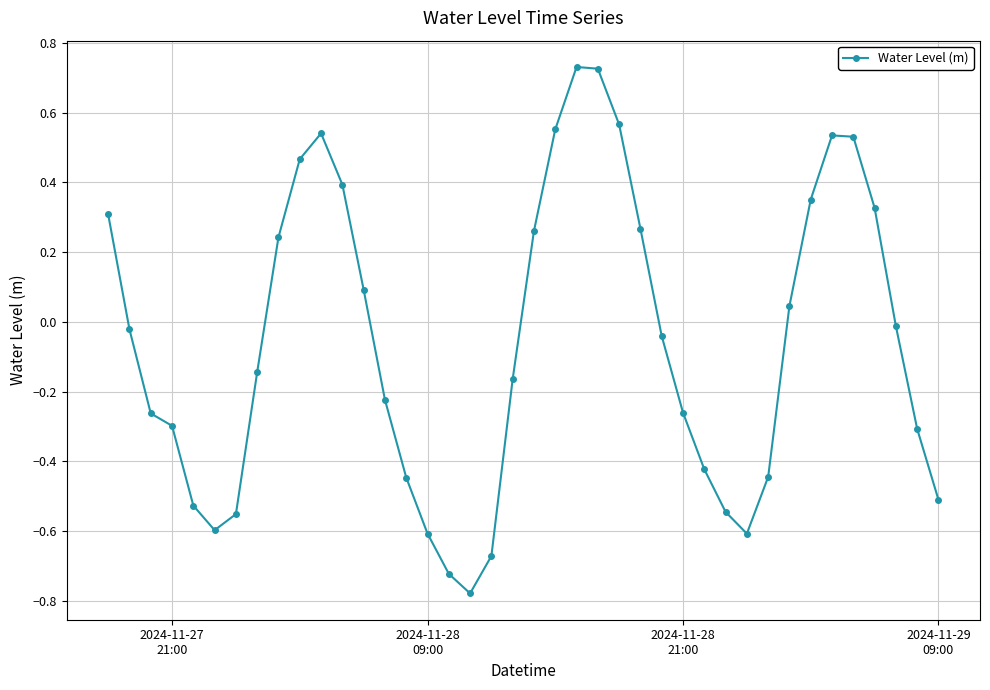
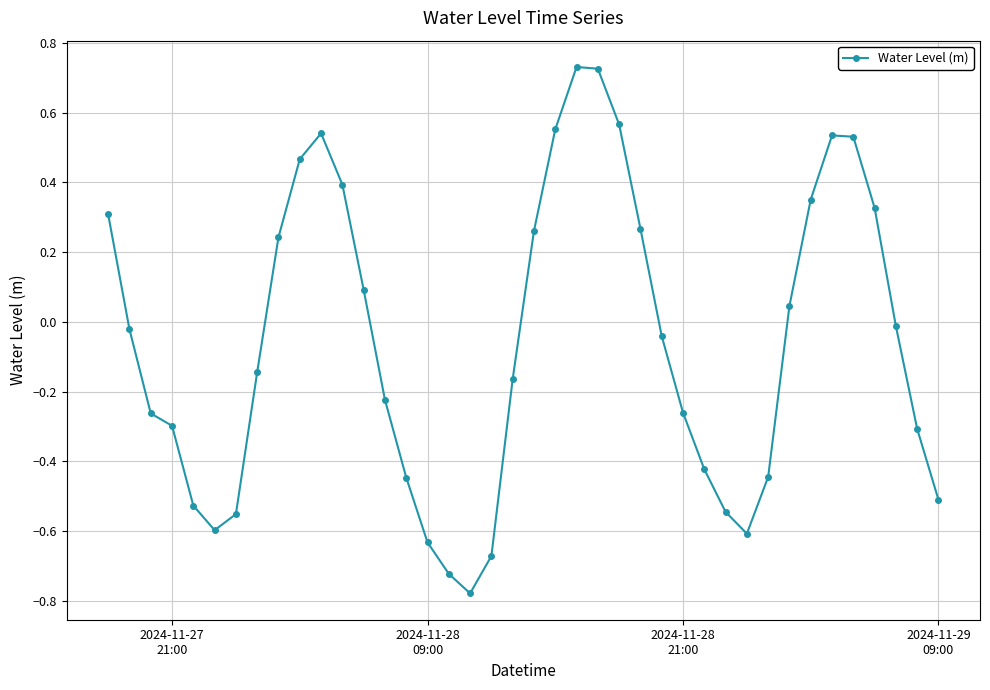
  {
    "2024-11-27 21:00": -0.30,
-   "2024-11-28 09:00": -0.61,
+   "2024-11-28 09:00": -0.63,
    "2024-11-28 21:00": -0.26,
    "2024-11-29 09:00": -0.51
  }
